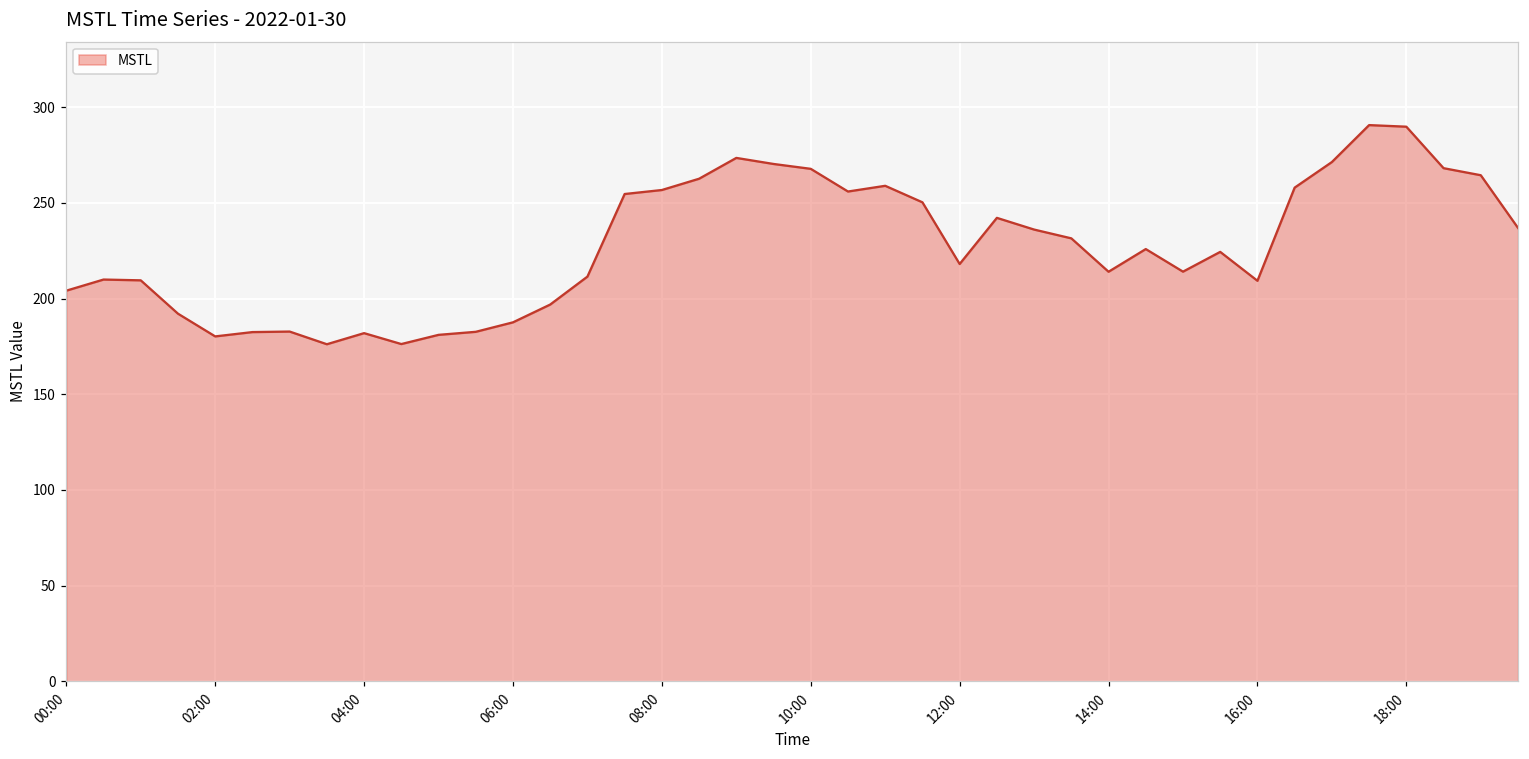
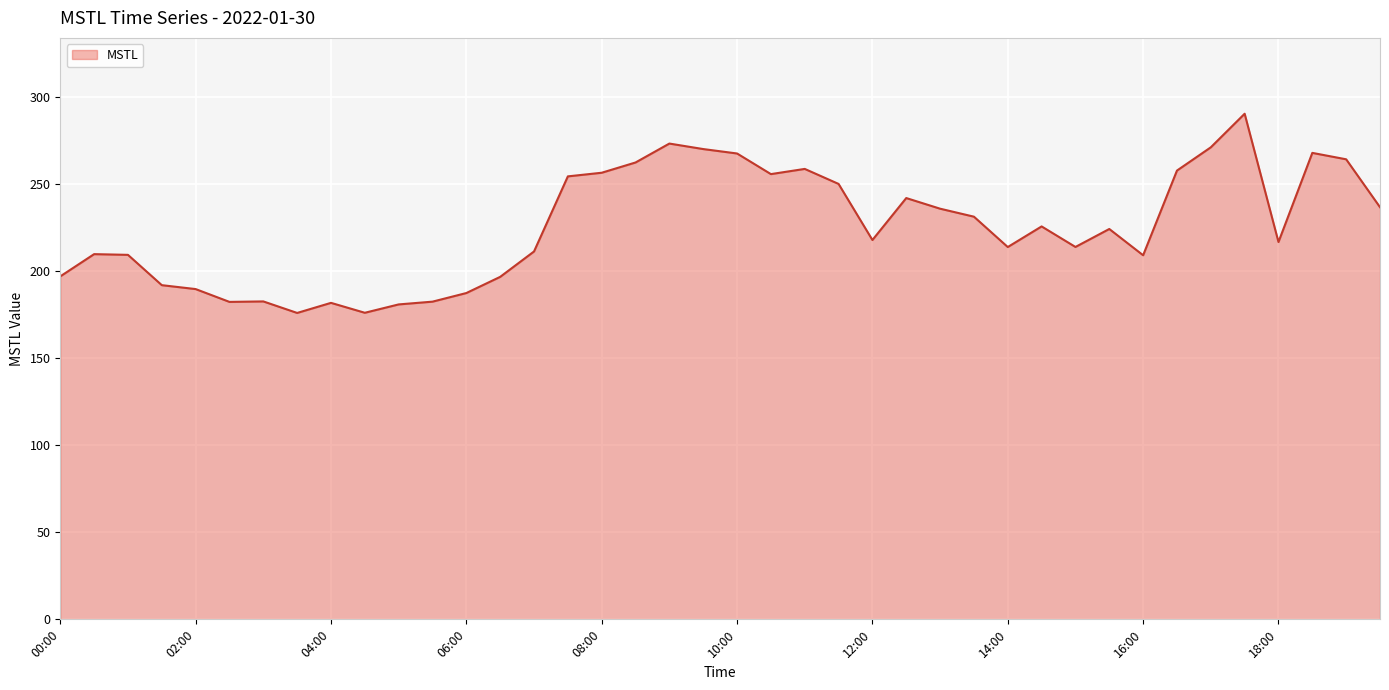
  {
-   "00:00": 204,
-   "02:00": 180,
+   "00:00": 197,
+   "02:00": 190,
    "04:00": 182,
    "06:00": 188,
    "08:00": 257,
    "10:00": 268,
    "12:00": 218,
    "14:00": 214,
    "16:00": 209,
-   "18:00": 290
+   "18:00": 217
  }
